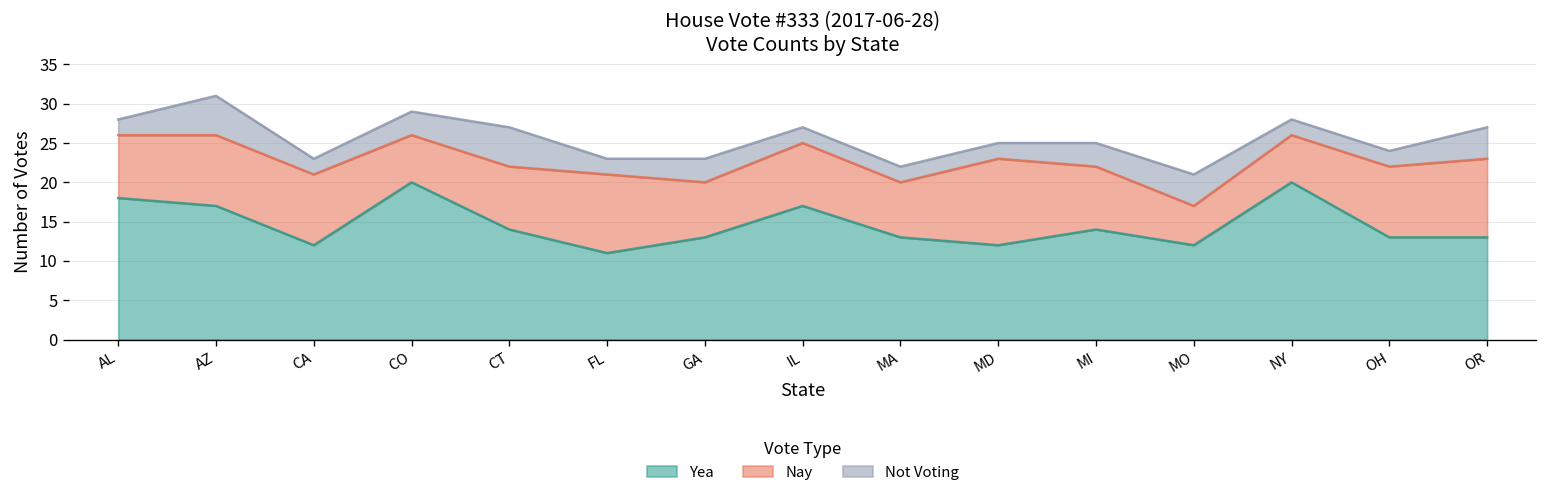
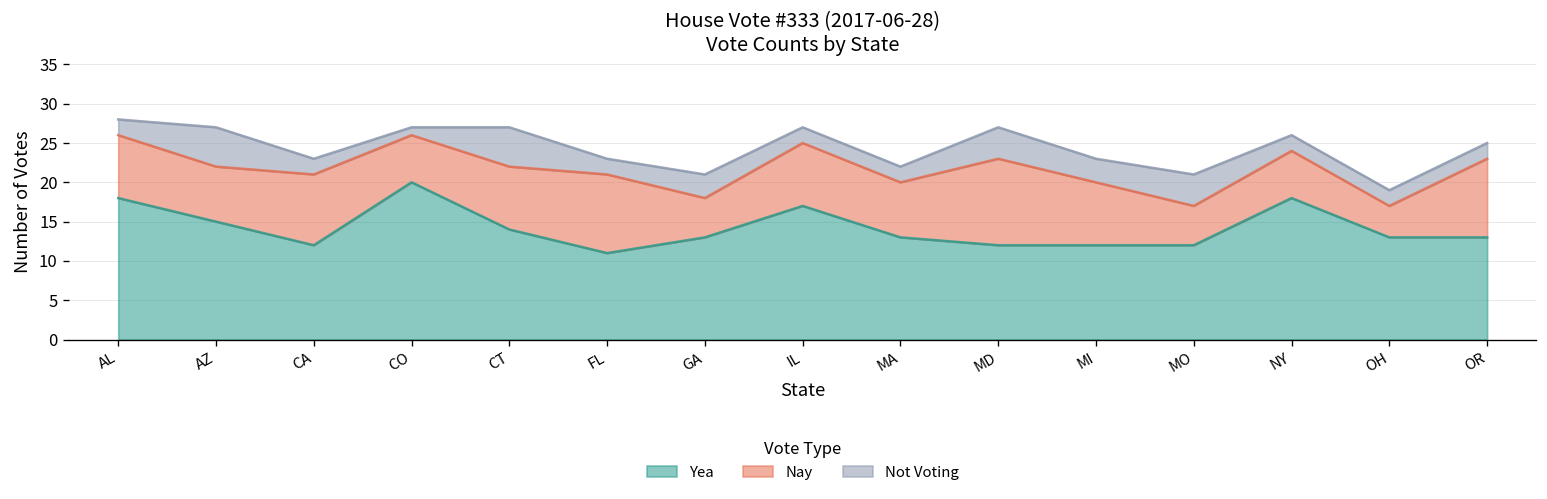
  {
    "Yea": {
      "AL": 18,
-     "AZ": 17,
+     "AZ": 15,
      "CA": 12,
      "CO": 20,
      "CT": 14,
      "FL": 11,
      "GA": 13,
      "IL": 17,
      "MA": 13,
      "MD": 12,
-     "MI": 14,
+     "MI": 12,
      "MO": 12,
-     "NY": 20,
+     "NY": 18,
      "OH": 13,
      "OR": 13
    },
    "Nay": {
      "AL": 8,
-     "AZ": 9,
+     "AZ": 7,
      "CA": 9,
      "CO": 6,
      "CT": 8,
      "FL": 10,
-     "GA": 7,
+     "GA": 5,
      "IL": 8,
      "MA": 7,
      "MD": 11,
      "MI": 8,
      "MO": 5,
      "NY": 6,
-     "OH": 9,
+     "OH": 4,
      "OR": 10
    },
    "Not Voting": {
      "AL": 2,
      "AZ": 5,
      "CA": 2,
-     "CO": 3,
+     "CO": 1,
      "CT": 5,
      "FL": 2,
      "GA": 3,
      "IL": 2,
      "MA": 2,
-     "MD": 2,
+     "MD": 4,
      "MI": 3,
      "MO": 4,
      "NY": 2,
      "OH": 2,
-     "OR": 4
+     "OR": 2
    }
  }
